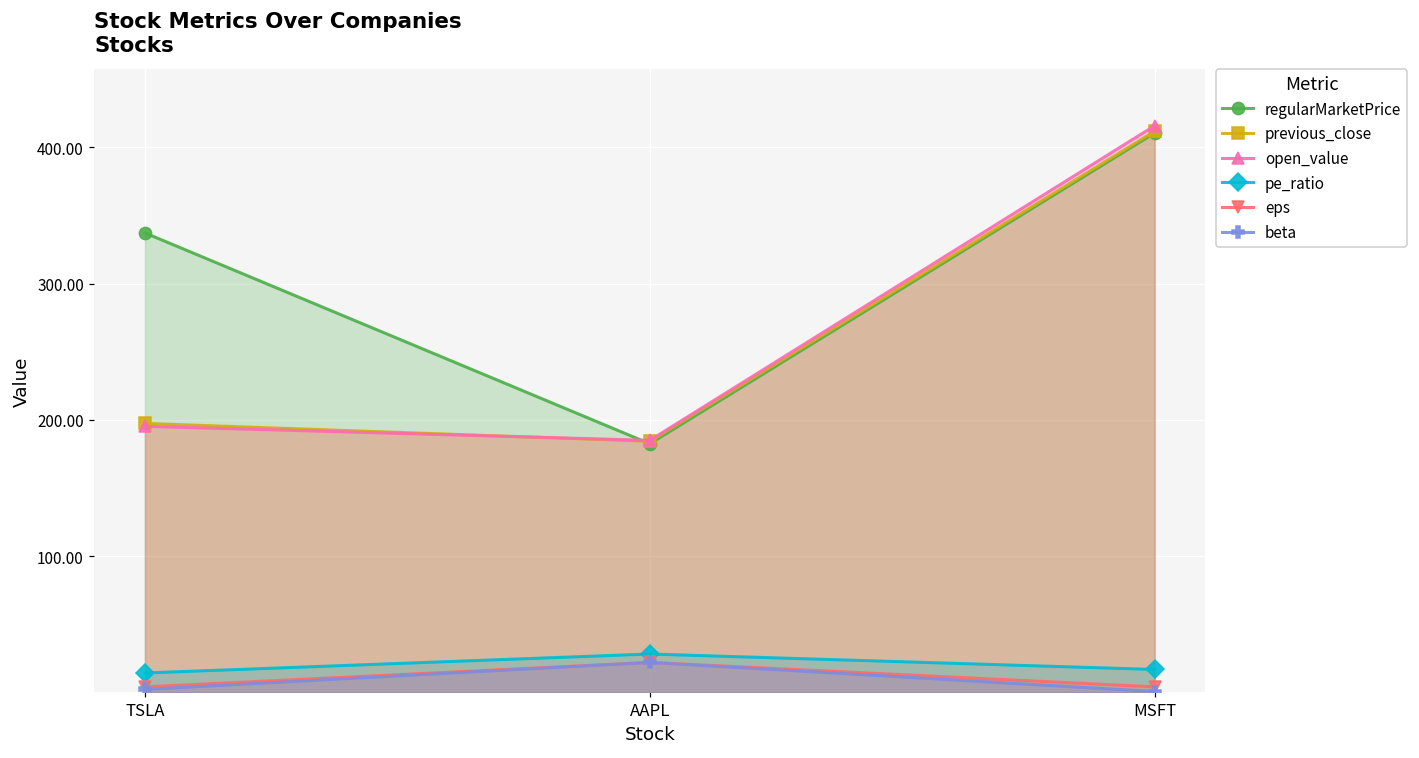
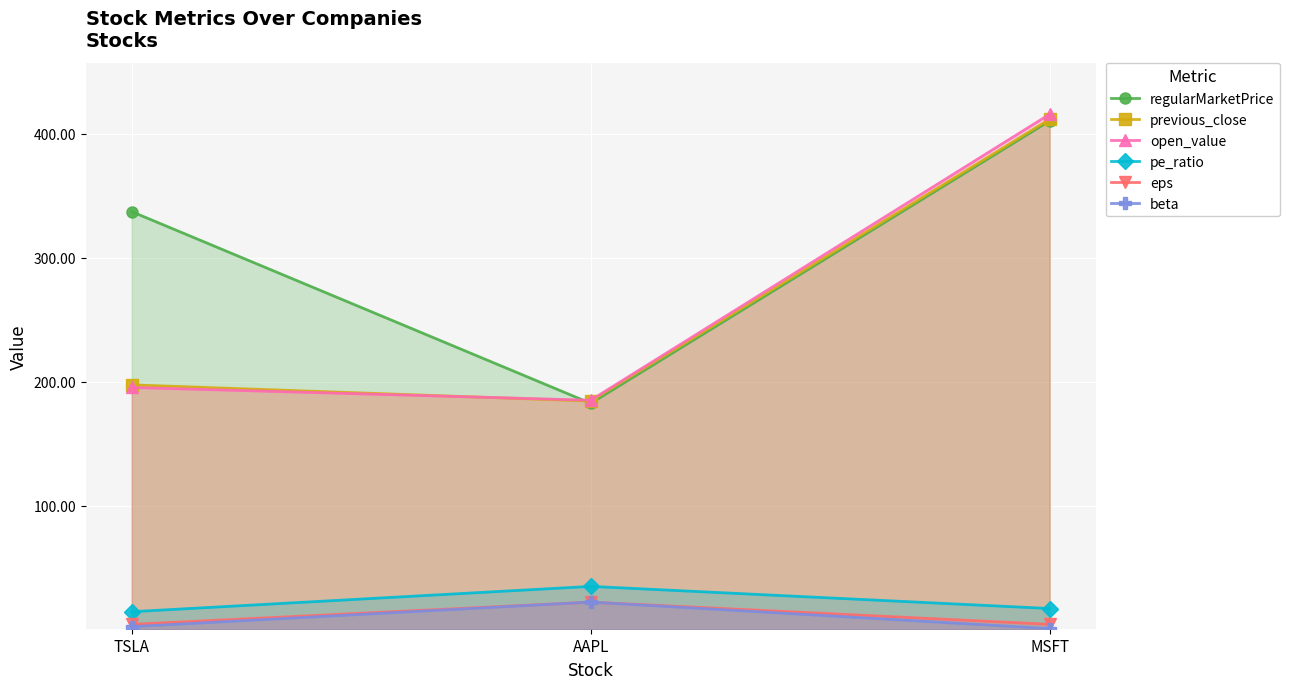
  {
    "regularMarketPrice": {
      "TSLA": 337
    },
    "previous_close": {
      "TSLA": 197
    },
    "open_value": {
      "TSLA": 195,
      "MSFT": 416
    },
    "pe_ratio": {
      "TSLA": 14,
-     "AAPL": 28,
+     "AAPL": 35,
      "MSFT": 17
    },
    "eps": {
      "MSFT": 4
    },
    "beta": {
      "MSFT": 1
    }
  }
